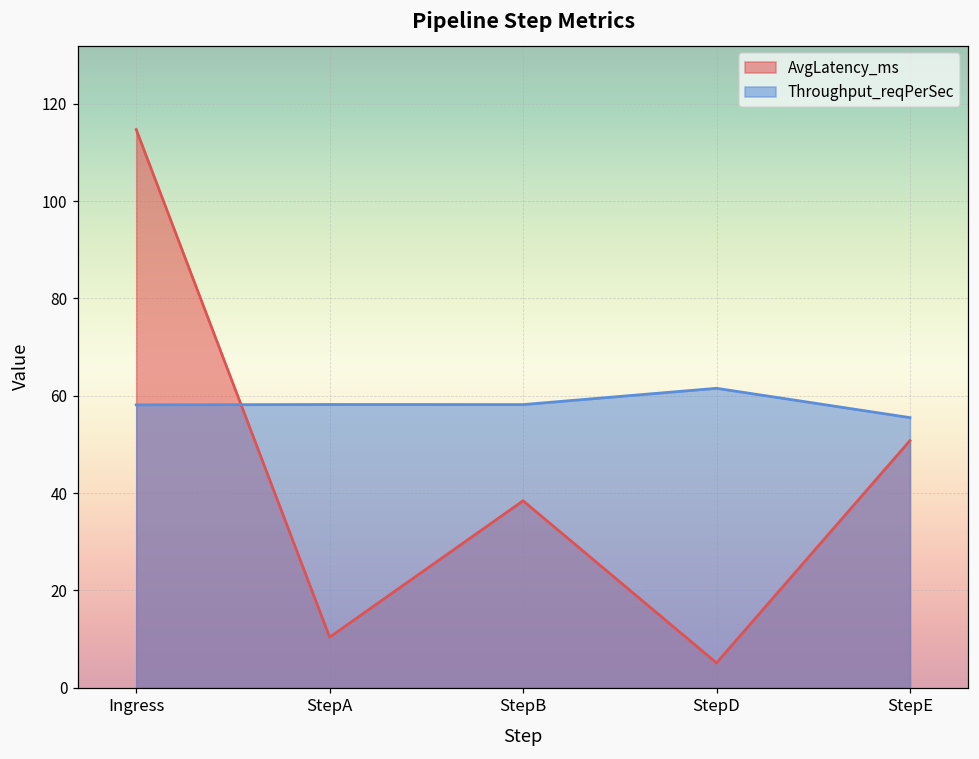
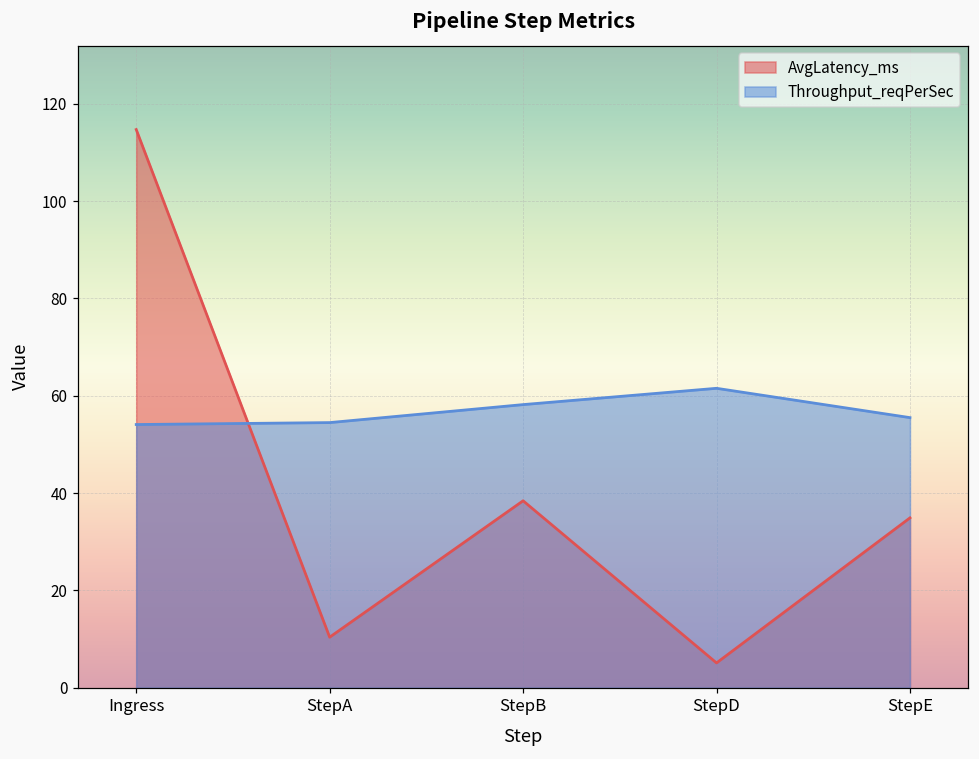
  {
    "AvgLatency_ms": {
      "Ingress": 115,
      "StepA": 10,
      "StepB": 38,
      "StepD": 5,
-     "StepE": 51
+     "StepE": 35
    },
    "Throughput_reqPerSec": {
-     "Ingress": 58,
-     "StepA": 58,
+     "Ingress": 54,
+     "StepA": 54,
      "StepB": 58,
      "StepD": 62,
      "StepE": 55
    }
  }
